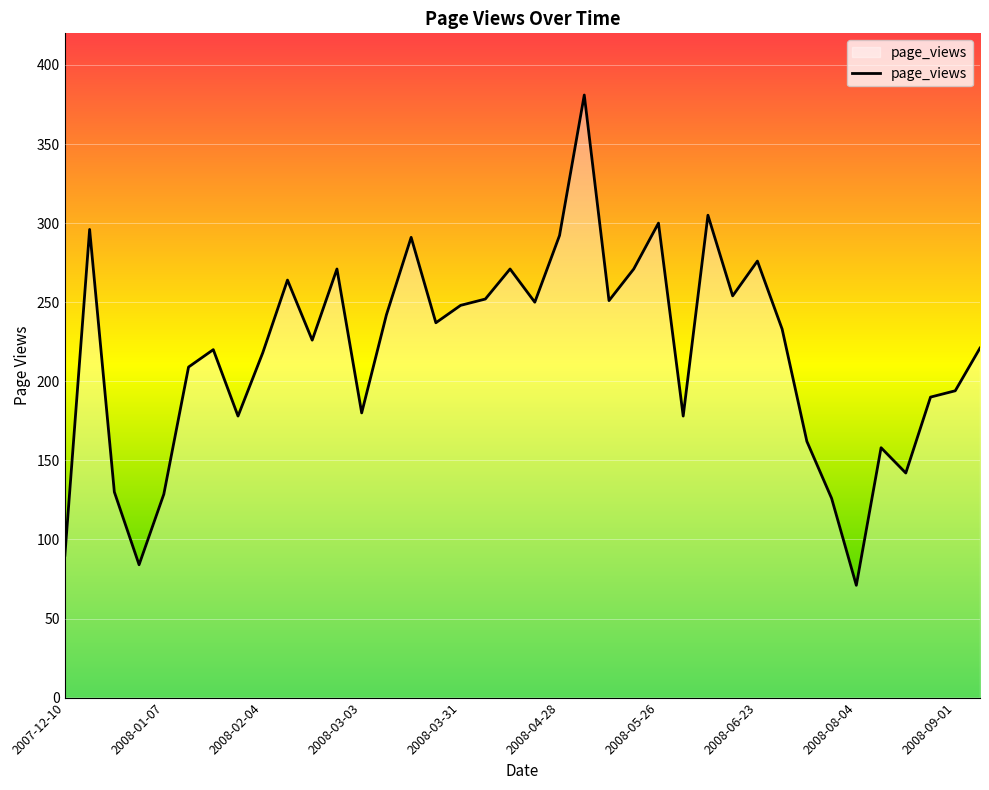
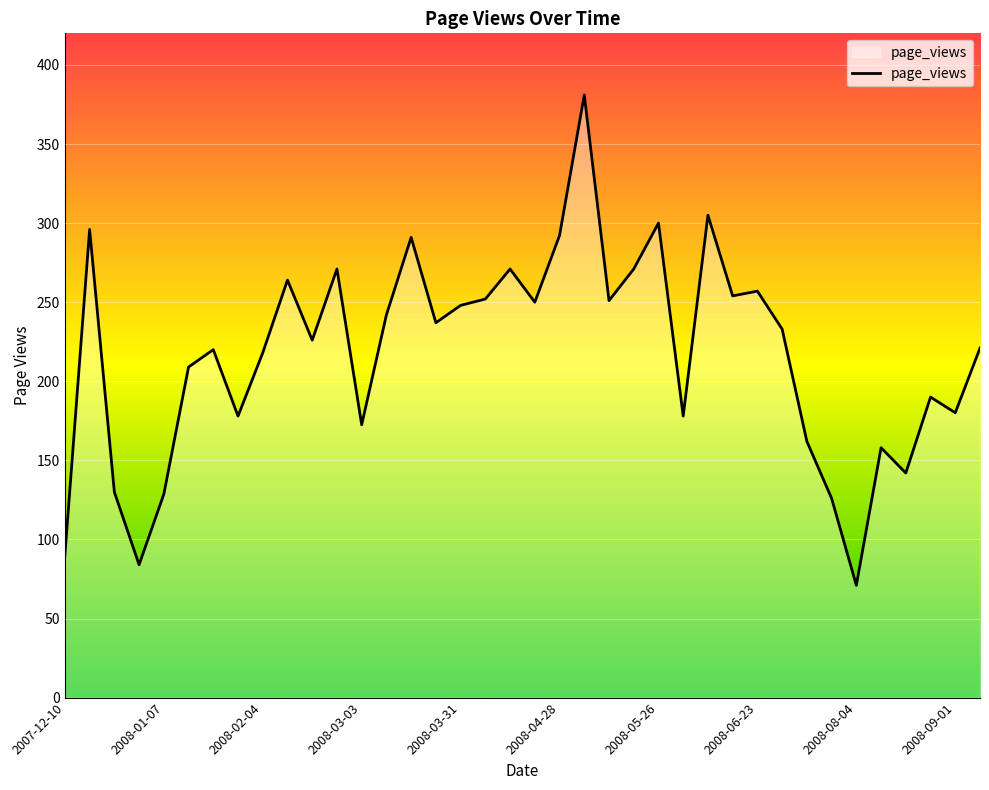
  {
    "2007-12-10": 90,
    "2008-01-07": 129,
    "2008-02-04": 218,
-   "2008-03-03": 180,
+   "2008-03-03": 173,
    "2008-03-31": 248,
    "2008-04-28": 292,
    "2008-05-26": 300,
-   "2008-06-23": 276,
+   "2008-06-23": 257,
    "2008-08-04": 71,
-   "2008-09-01": 194
+   "2008-09-01": 180
  }
